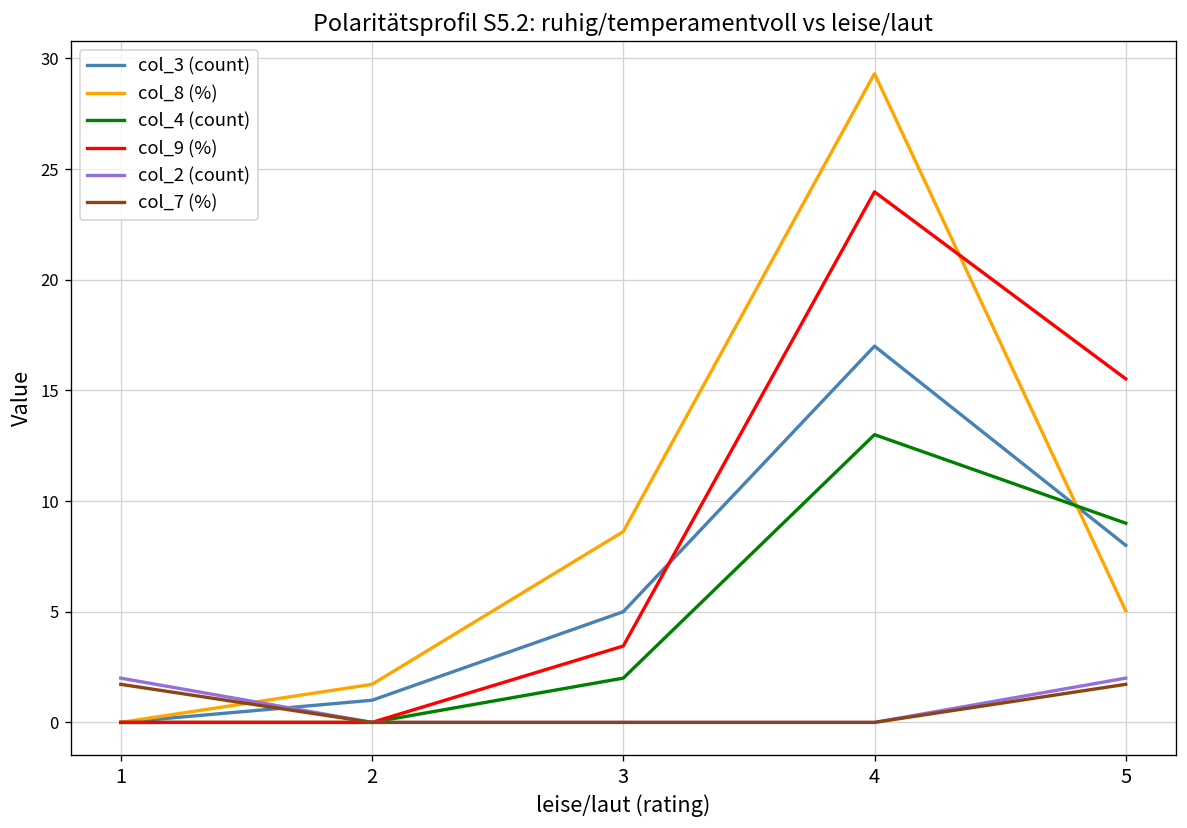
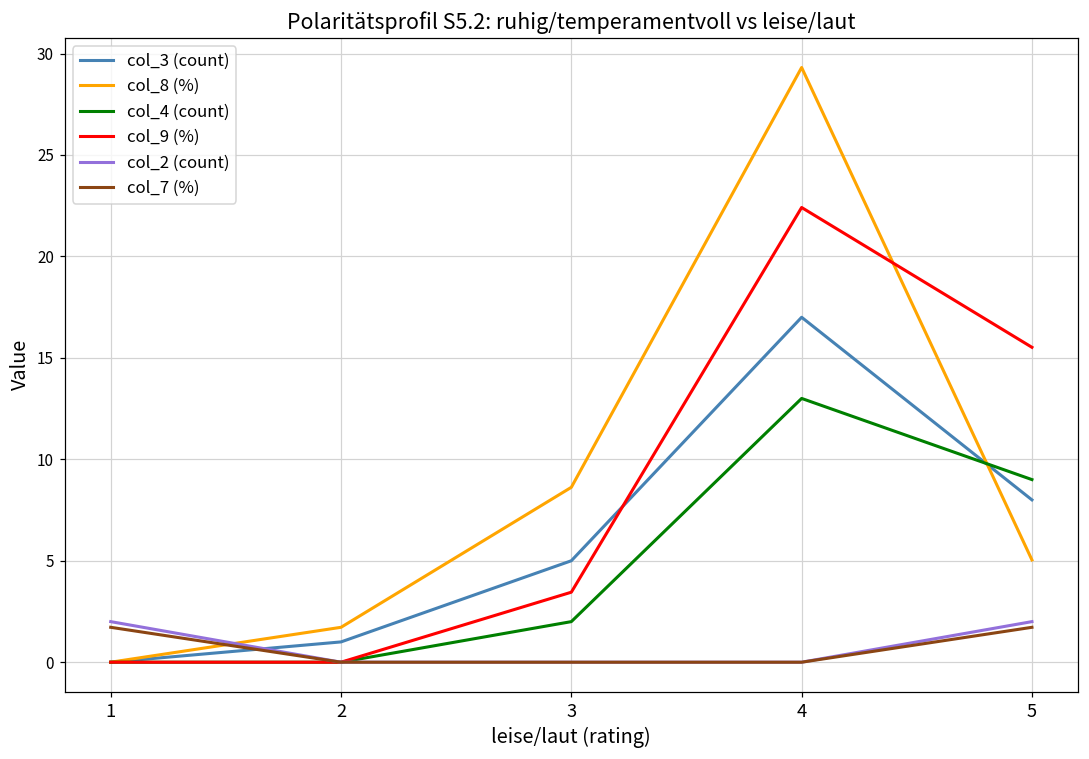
  {
    "col_3 (count)": {
      "2": 1.0,
      "3": 5.0,
      "4": 17.0,
      "5": 8.0
    },
    "col_8 (%)": {
      "2": 1.7,
      "3": 8.6,
      "4": 29.3,
      "5": 5.0
    },
    "col_4 (count)": {
      "3": 2.0,
      "4": 13.0,
      "5": 9.0
    },
    "col_9 (%)": {
      "3": 3.5,
-     "4": 24.0,
+     "4": 22.4,
      "5": 15.5
    },
    "col_2 (count)": {
      "1": 2.0,
      "5": 2.0
    },
    "col_7 (%)": {
      "1": 1.7,
      "5": 1.7
    }
  }
